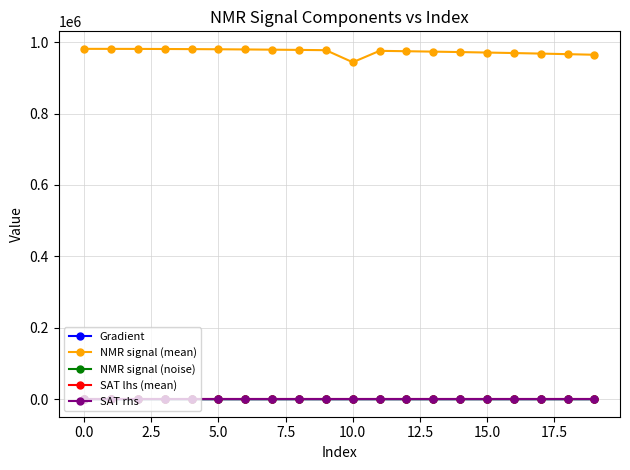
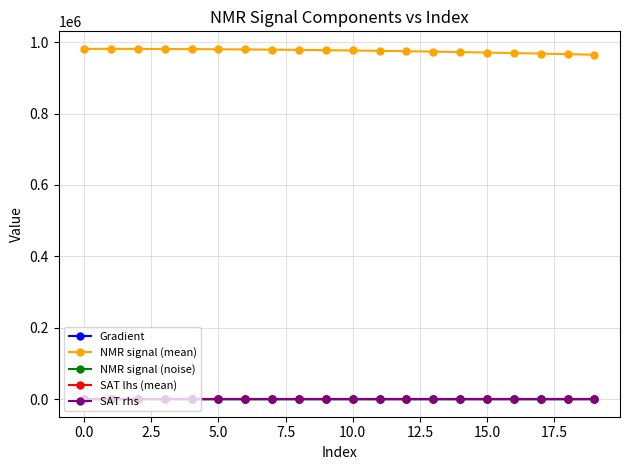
  {
    "SAT rhs": {
      "5.0": 0,
      "10.0": 0,
      "15.0": 0
    },
    "NMR signal (mean)": {
      "0.0": 980000,
      "5.0": 980000,
-     "10.0": 940000,
+     "10.0": 980000,
      "15.0": 970000
    }
  }
